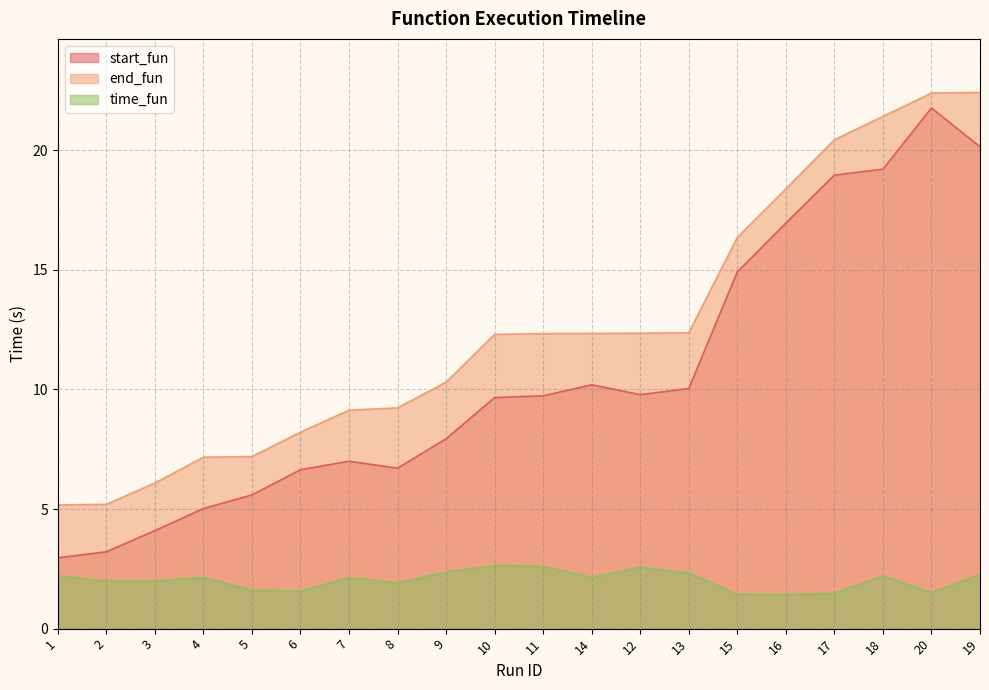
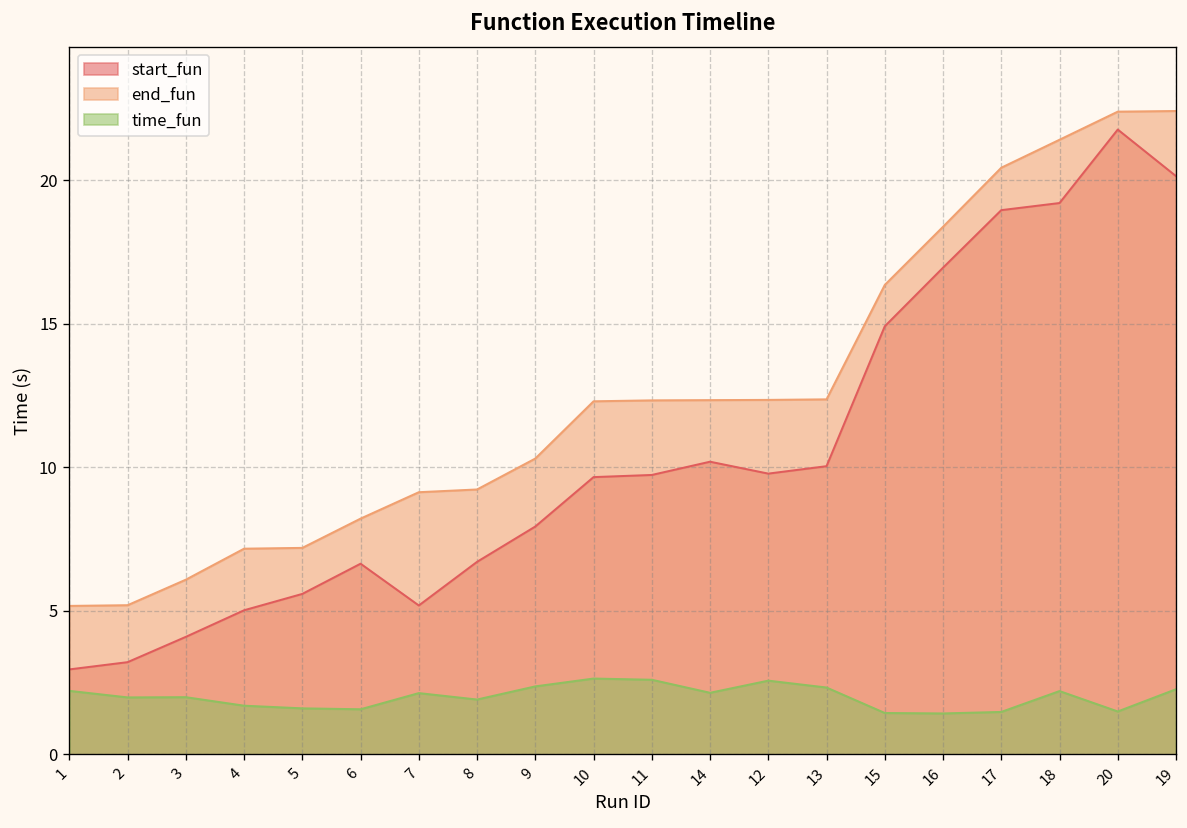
  {
    "start_fun": {
      "1": 3.0,
      "2": 3.2,
      "3": 4.1,
      "4": 5.0,
      "5": 5.6,
      "6": 6.6,
-     "7": 7.0,
+     "7": 5.2,
      "8": 6.7,
      "9": 7.9,
      "10": 9.7,
      "11": 9.7,
      "14": 10.2,
      "12": 9.8,
      "13": 10.0,
      "15": 14.9,
      "16": 17.0,
      "17": 19.0,
      "18": 19.2,
      "20": 21.8,
      "19": 20.1
    },
    "end_fun": {
      "1": 5.2,
      "2": 5.2,
      "3": 6.1,
      "4": 7.2,
      "5": 7.2,
      "6": 8.2,
      "7": 9.1,
      "8": 9.2,
      "9": 10.3,
      "10": 12.3,
      "11": 12.3,
      "14": 12.3,
      "12": 12.3,
      "13": 12.4,
      "15": 16.4,
      "16": 18.4,
      "17": 20.4,
      "18": 21.4,
      "20": 22.4,
      "19": 22.4
    },
    "time_fun": {
      "1": 2.2,
      "2": 2.0,
      "3": 2.0,
-     "4": 2.1,
+     "4": 1.7,
      "5": 1.6,
      "6": 1.6,
      "7": 2.1,
      "8": 1.9,
      "9": 2.4,
      "10": 2.6,
      "11": 2.6,
      "14": 2.1,
      "12": 2.6,
      "13": 2.3,
      "15": 1.4,
      "16": 1.4,
      "17": 1.5,
      "18": 2.2,
      "20": 1.5,
      "19": 2.3
    }
  }
